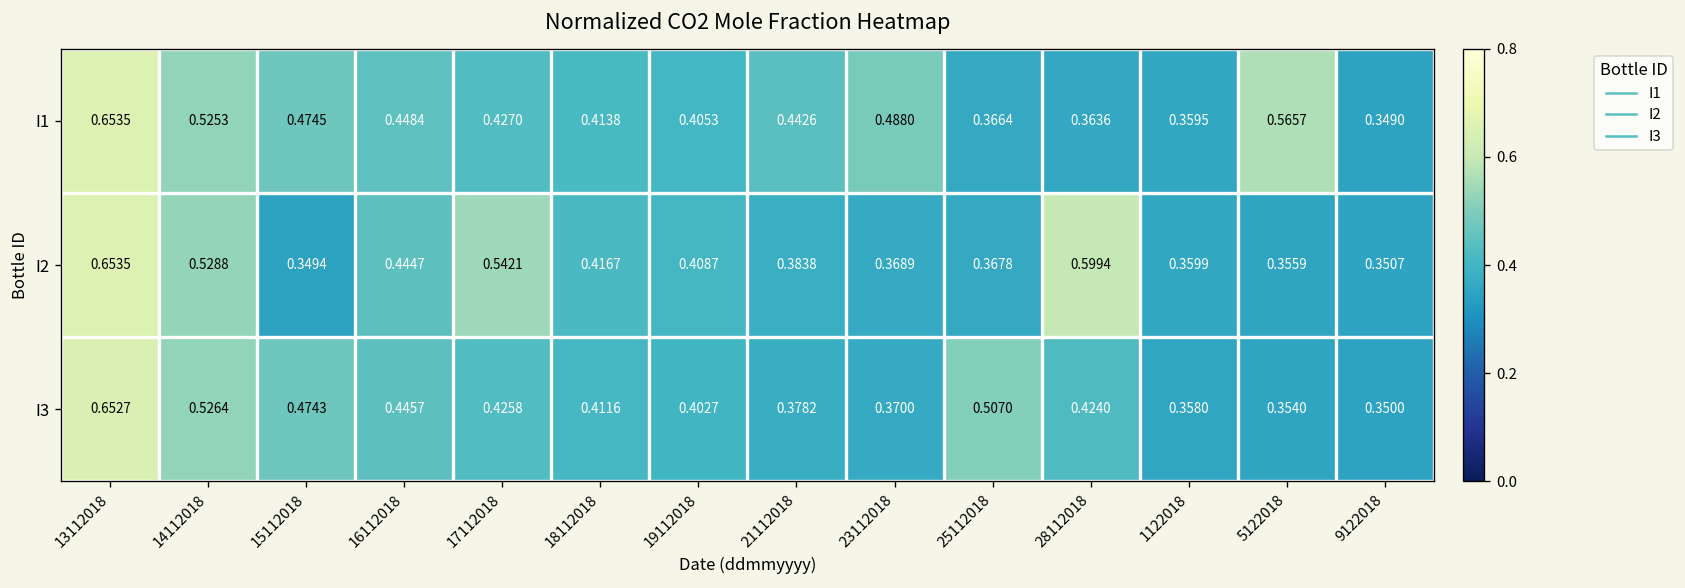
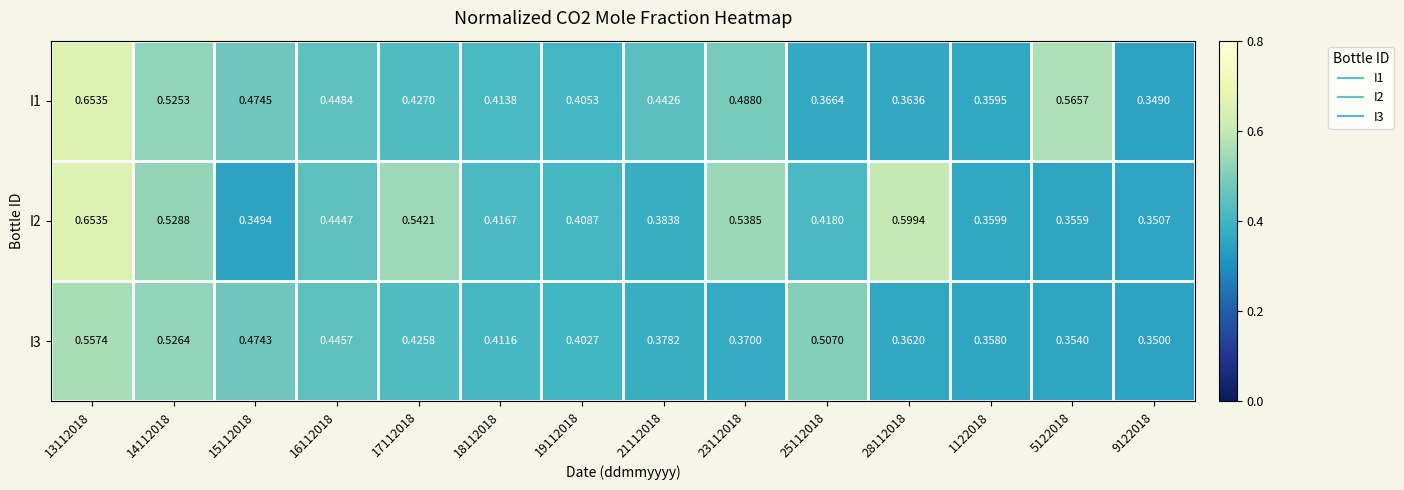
  {
    "I1": {
      "13112018": 0.6535,
      "14112018": 0.5253,
      "15112018": 0.4745,
      "16112018": 0.4484,
      "17112018": 0.4270,
      "18112018": 0.4138,
      "19112018": 0.4053,
      "21112018": 0.4426,
      "23112018": 0.4880,
      "25112018": 0.3664,
      "28112018": 0.3636,
      "1122018": 0.3595,
      "5122018": 0.5657,
      "9122018": 0.3490
    },
    "I2": {
      "13112018": 0.6535,
      "14112018": 0.5288,
      "15112018": 0.3494,
      "16112018": 0.4447,
      "17112018": 0.5421,
      "18112018": 0.4167,
      "19112018": 0.4087,
      "21112018": 0.3838,
-     "23112018": 0.3689,
-     "25112018": 0.3678,
+     "23112018": 0.5385,
+     "25112018": 0.4180,
      "28112018": 0.5994,
      "1122018": 0.3599,
      "5122018": 0.3559,
      "9122018": 0.3507
    },
    "I3": {
-     "13112018": 0.6527,
+     "13112018": 0.5574,
      "14112018": 0.5264,
      "15112018": 0.4743,
      "16112018": 0.4457,
      "17112018": 0.4258,
      "18112018": 0.4116,
      "19112018": 0.4027,
      "21112018": 0.3782,
      "23112018": 0.3700,
      "25112018": 0.5070,
-     "28112018": 0.4240,
+     "28112018": 0.3620,
      "1122018": 0.3580,
      "5122018": 0.3540,
      "9122018": 0.3500
    }
  }
